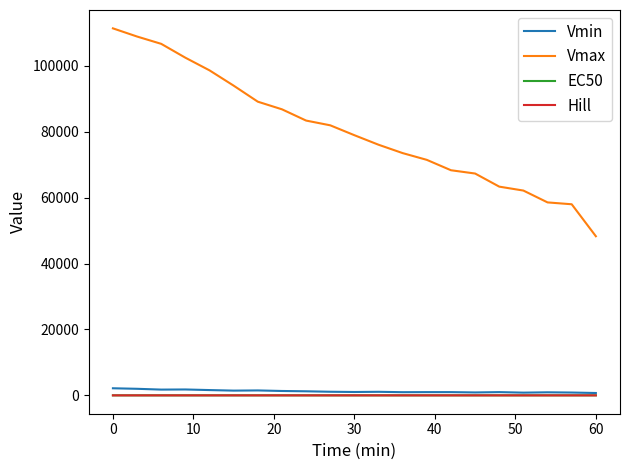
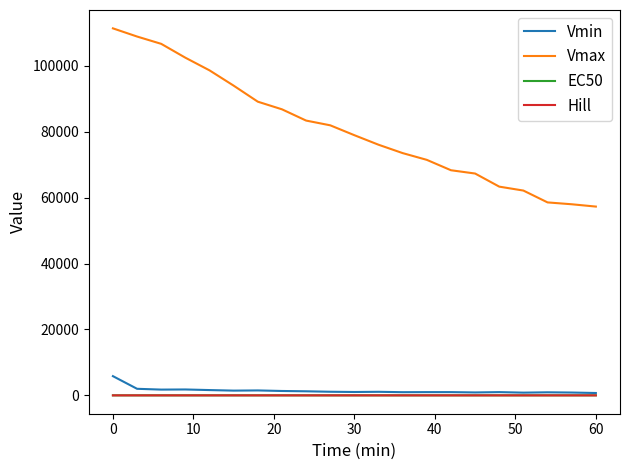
  {
    "Vmin": {
-     "0": 2000,
+     "0": 6000,
      "30": 1000
    },
    "Vmax": {
      "0": 111000,
      "30": 79000,
-     "60": 48000
+     "60": 57000
    },
    "Hill": {
      "0": 0,
      "30": 0
    }
  }
